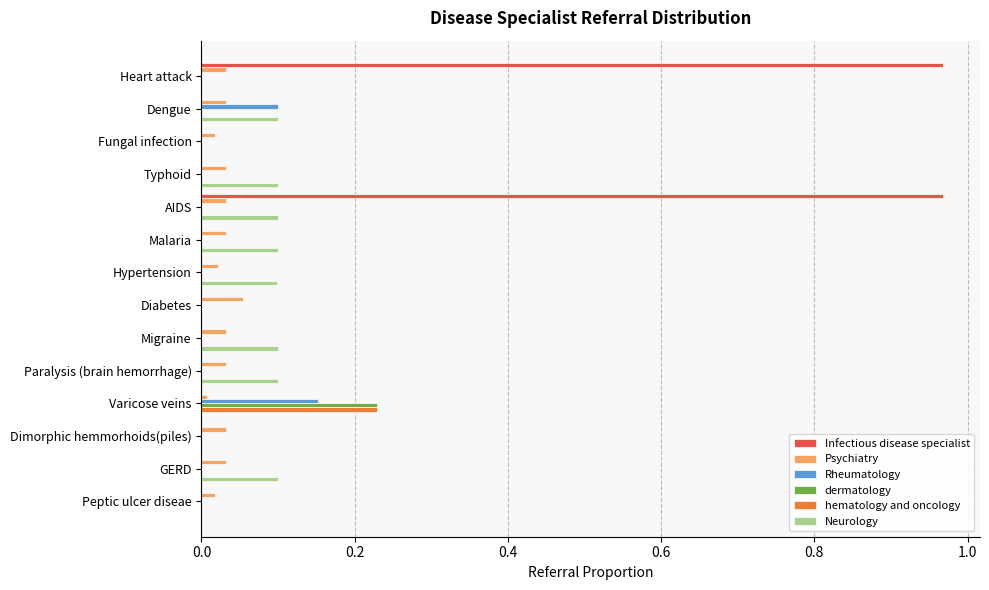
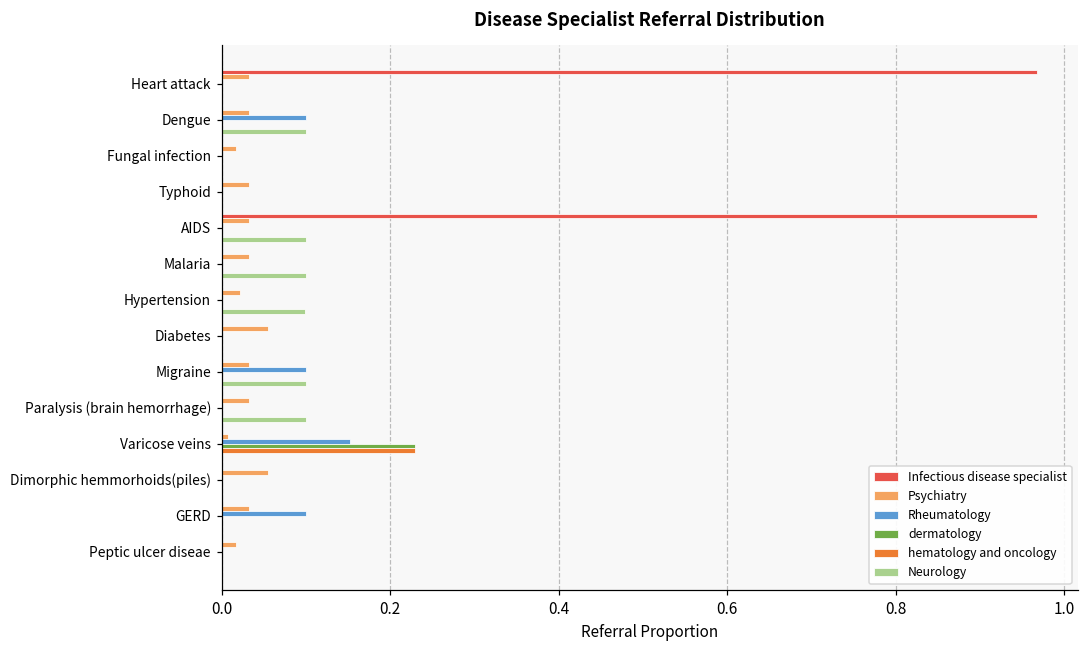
  {
    "Psychiatry": {
      "Heart attack": 0.03,
      "Dengue": 0.03,
      "Fungal infection": 0.02,
      "Typhoid": 0.03,
      "AIDS": 0.03,
      "Malaria": 0.03,
      "Hypertension": 0.02,
      "Diabetes": 0.05,
      "Migraine": 0.03,
      "Paralysis (brain hemorrhage)": 0.03,
      "Varicose veins": 0.01,
-     "Dimorphic hemmorhoids(piles)": 0.03,
+     "Dimorphic hemmorhoids(piles)": 0.05,
      "GERD": 0.03,
      "Peptic ulcer diseae": 0.02
    },
    "Rheumatology": {
      "Heart attack": 0.0,
      "Dengue": 0.1,
      "Fungal infection": 0.0,
      "Typhoid": 0.0,
      "AIDS": 0.0,
      "Malaria": 0.0,
      "Hypertension": 0.0,
      "Diabetes": 0.0,
-     "Migraine": 0.0,
+     "Migraine": 0.1,
      "Paralysis (brain hemorrhage)": 0.0,
      "Varicose veins": 0.15,
      "Dimorphic hemmorhoids(piles)": 0.0,
-     "GERD": 0.0,
+     "GERD": 0.1,
      "Peptic ulcer diseae": 0.0
    },
    "dermatology": {
      "Heart attack": 0.00,
      "Dengue": 0.00,
      "Fungal infection": 0.00,
      "Typhoid": 0.00,
      "AIDS": 0.00,
      "Malaria": 0.00,
      "Hypertension": 0.00,
      "Diabetes": 0.00,
      "Migraine": 0.00,
      "Paralysis (brain hemorrhage)": 0.00,
      "Varicose veins": 0.23,
      "Dimorphic hemmorhoids(piles)": 0.00,
      "GERD": 0.00,
      "Peptic ulcer diseae": 0.00
    },
    "Neurology": {
      "Heart attack": 0.0,
      "Dengue": 0.1,
      "Fungal infection": 0.0,
-     "Typhoid": 0.1,
+     "Typhoid": 0.0,
      "AIDS": 0.1,
      "Malaria": 0.1,
      "Hypertension": 0.1,
      "Diabetes": 0.0,
      "Migraine": 0.1,
      "Paralysis (brain hemorrhage)": 0.1,
      "Varicose veins": 0.0,
      "Dimorphic hemmorhoids(piles)": 0.0,
-     "GERD": 0.1,
+     "GERD": 0.0,
      "Peptic ulcer diseae": 0.0
    }
  }
